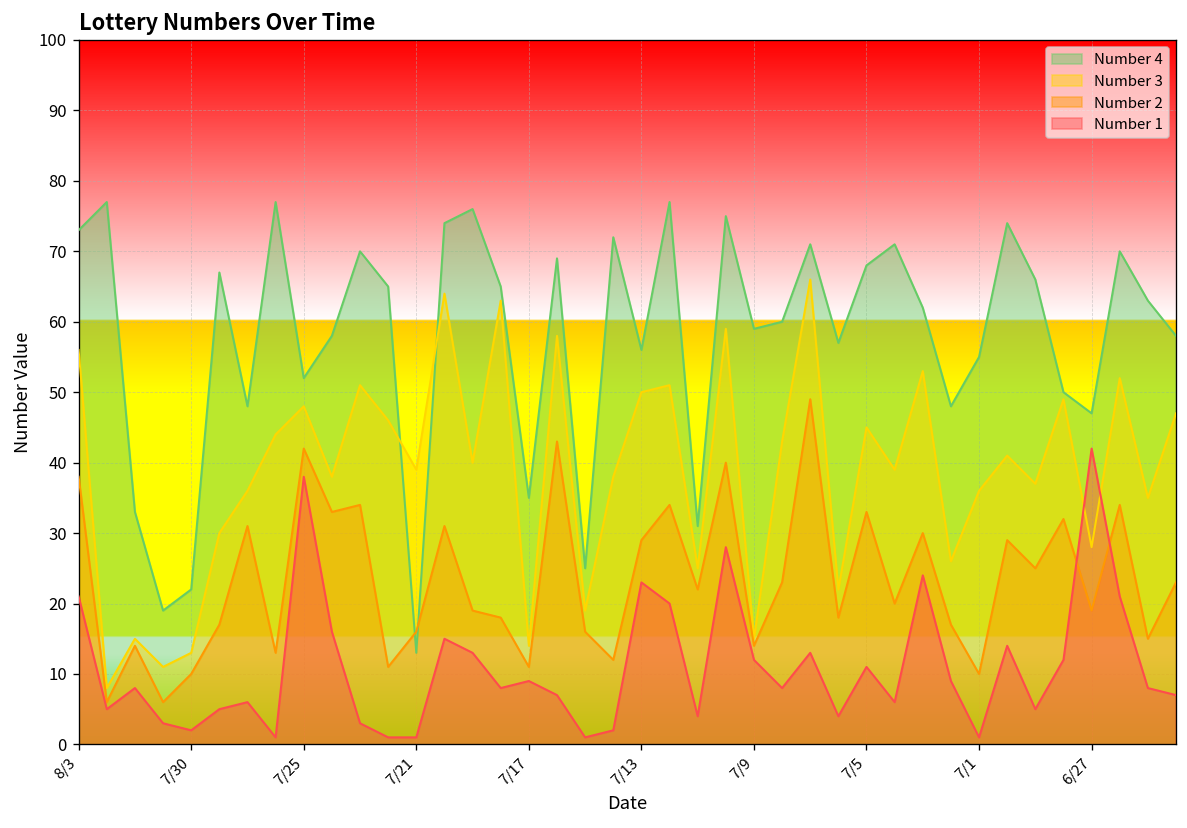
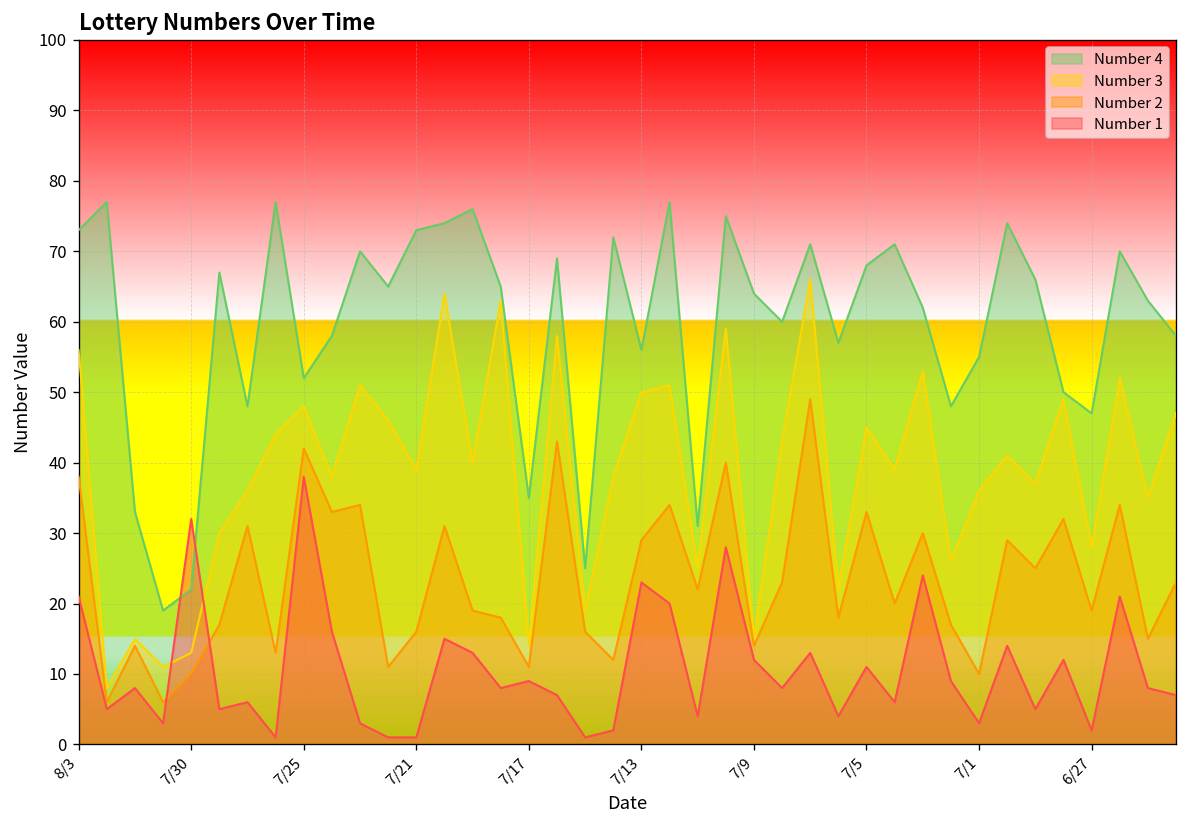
  {
    "Number 4": {
      "8/3": 73,
      "7/30": 22,
      "7/25": 52,
-     "7/21": 13,
+     "7/21": 73,
      "7/17": 35,
      "7/13": 56,
-     "7/9": 59,
+     "7/9": 64,
      "7/5": 68,
      "7/1": 55,
      "6/27": 47
    },
    "Number 1": {
      "8/3": 21,
-     "7/30": 2,
+     "7/30": 32,
      "7/25": 38,
      "7/21": 1,
      "7/17": 9,
      "7/13": 23,
      "7/9": 12,
      "7/5": 11,
-     "7/1": 1,
-     "6/27": 42
+     "7/1": 3,
+     "6/27": 2
    }
  }
